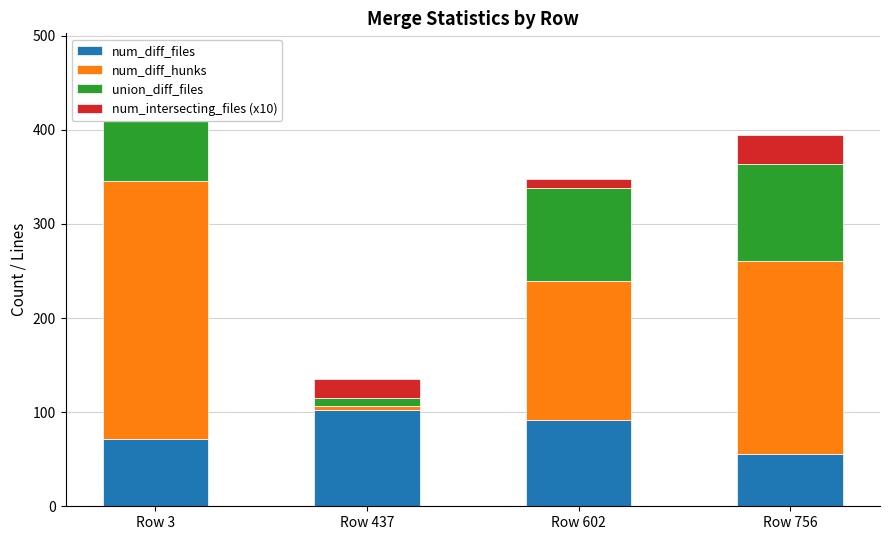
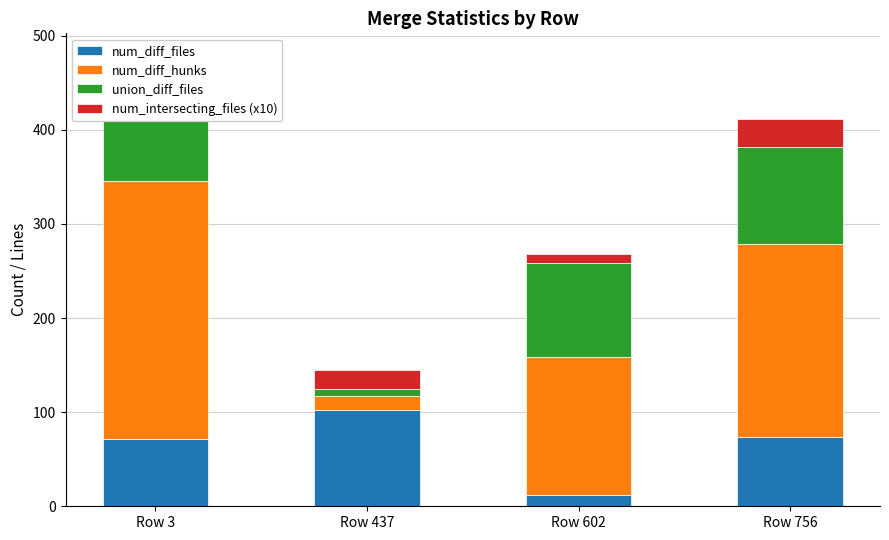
  {
    "num_diff_files": {
      "Row 3": 70,
      "Row 437": 100,
-     "Row 602": 90,
-     "Row 756": 60
+     "Row 602": 10,
+     "Row 756": 70
    },
    "num_diff_hunks": {
      "Row 3": 280,
-     "Row 437": 10,
+     "Row 437": 20,
      "Row 602": 150,
      "Row 756": 210
    },
    "union_diff_files": {
      "Row 437": 10,
      "Row 602": 100,
      "Row 756": 100
    },
    "num_intersecting_files (x10)": {
      "Row 437": 20,
      "Row 602": 10,
      "Row 756": 30
    }
  }
